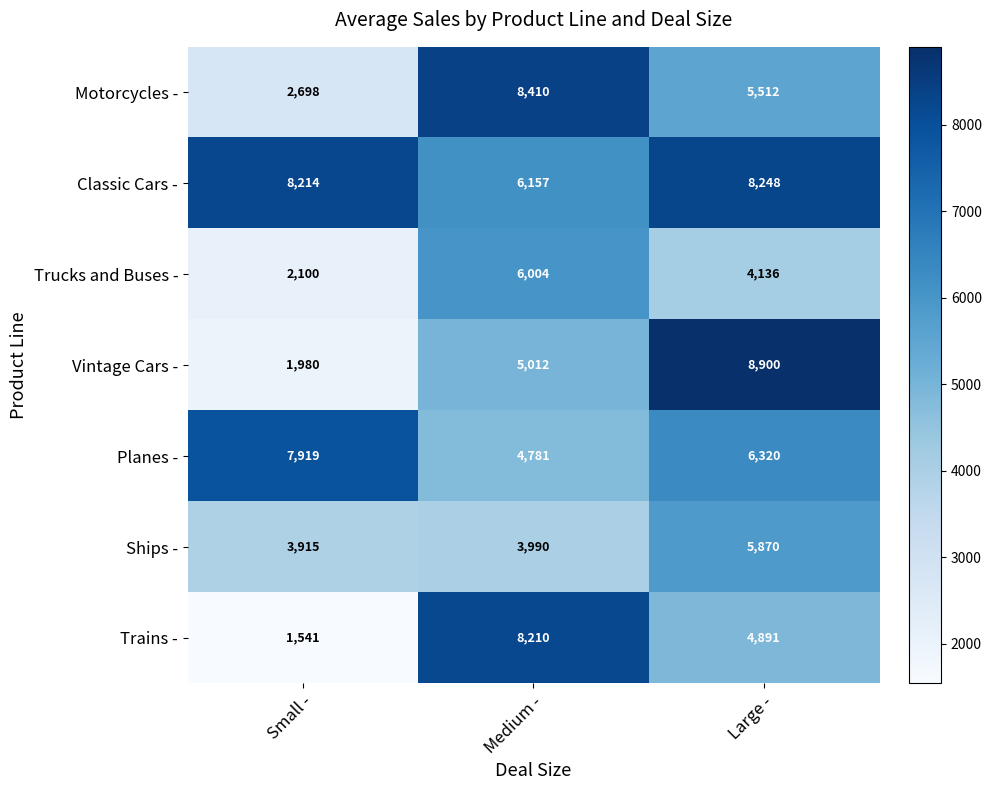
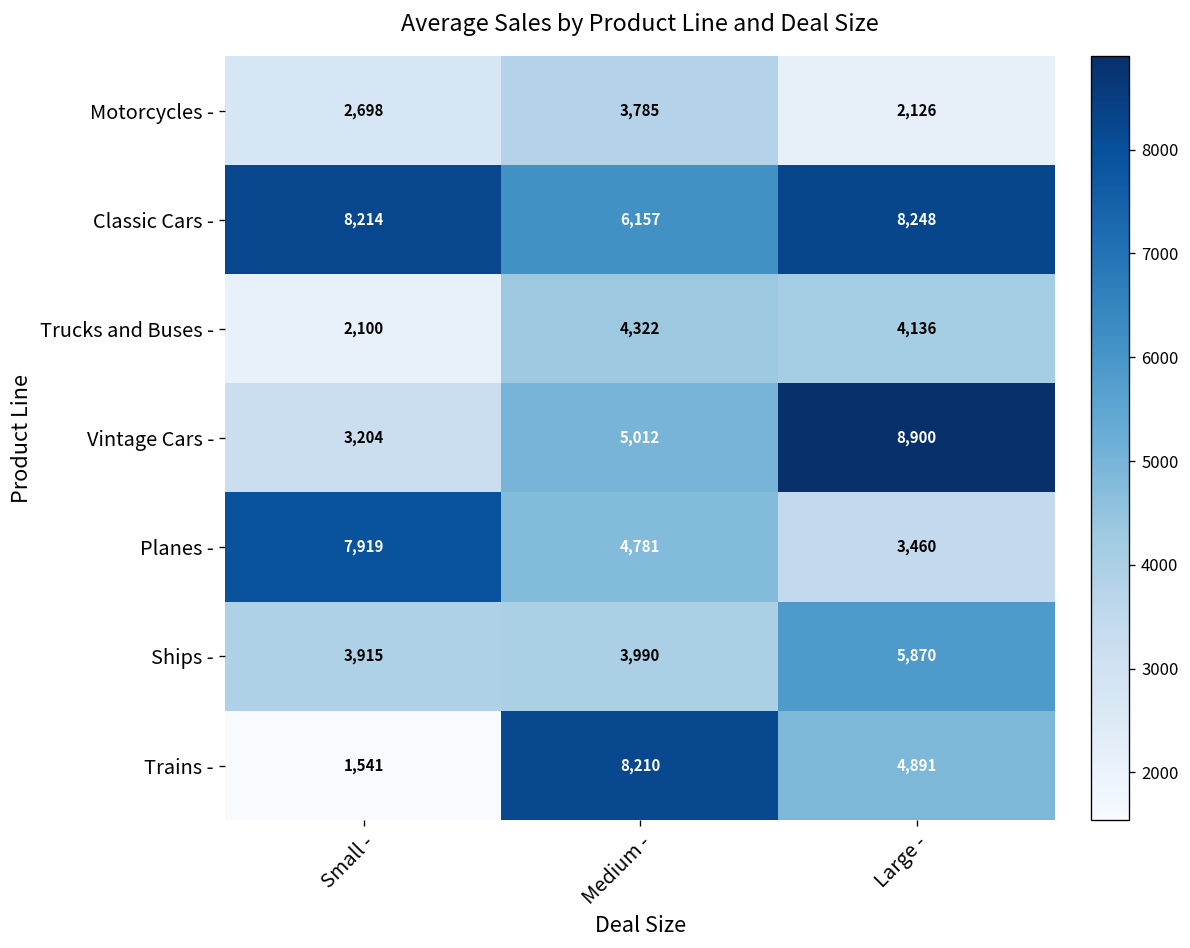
  {
    "Motorcycles -": {
      "Small -": "2,698",
-     "Medium -": "8,410",
-     "Large -": "5,512"
+     "Medium -": "3,785",
+     "Large -": "2,126"
    },
    "Classic Cars -": {
      "Small -": "8,214",
      "Medium -": "6,157",
      "Large -": "8,248"
    },
    "Trucks and Buses -": {
      "Small -": "2,100",
-     "Medium -": "6,004",
+     "Medium -": "4,322",
      "Large -": "4,136"
    },
    "Vintage Cars -": {
-     "Small -": "1,980",
+     "Small -": "3,204",
      "Medium -": "5,012",
      "Large -": "8,900"
    },
    "Planes -": {
      "Small -": "7,919",
      "Medium -": "4,781",
-     "Large -": "6,320"
+     "Large -": "3,460"
    },
    "Ships -": {
      "Small -": "3,915",
      "Medium -": "3,990",
      "Large -": "5,870"
    },
    "Trains -": {
      "Small -": "1,541",
      "Medium -": "8,210",
      "Large -": "4,891"
    }
  }
